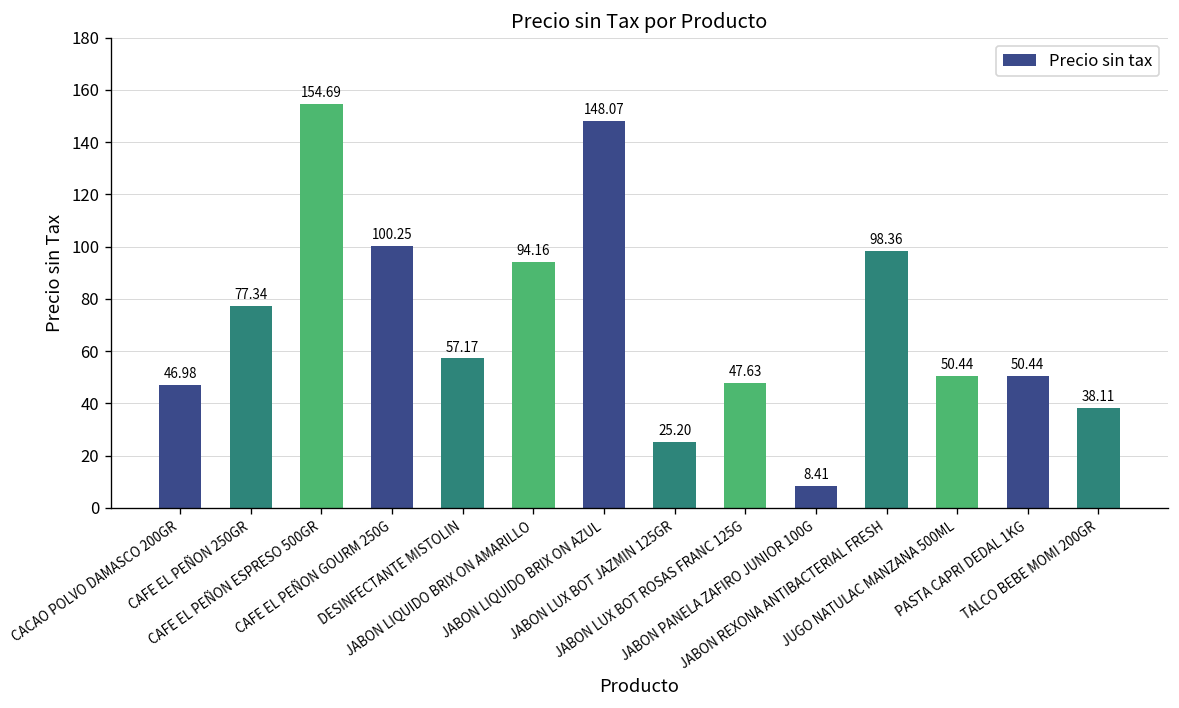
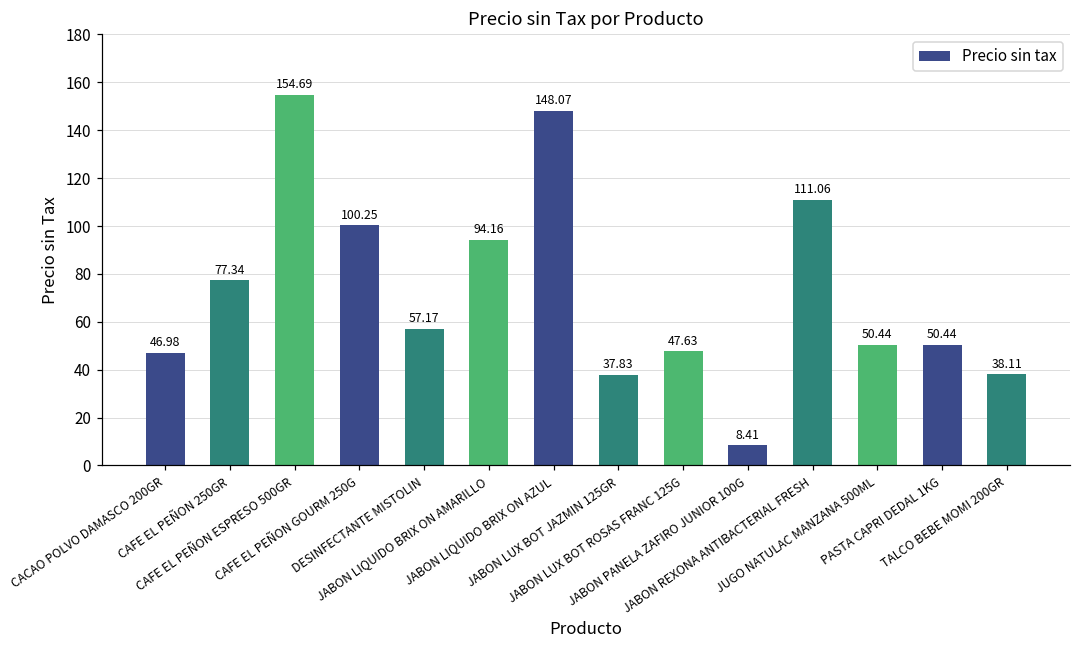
  {
    "CACAO POLVO DAMASCO 200GR": 46.98,
    "CAFE EL PEÑON 250GR": 77.34,
    "CAFE EL PEÑON ESPRESO 500GR": 154.69,
    "CAFE EL PEÑON GOURM 250G": 100.25,
    "DESINFECTANTE MISTOLIN": 57.17,
    "JABON LIQUIDO BRIX ON AMARILLO": 94.16,
    "JABON LIQUIDO BRIX ON AZUL": 148.07,
-   "JABON LUX BOT JAZMIN 125GR": 25.20,
+   "JABON LUX BOT JAZMIN 125GR": 37.83,
    "JABON LUX BOT ROSAS FRANC 125G": 47.63,
    "JABON PANELA ZAFIRO JUNIOR 100G": 8.41,
-   "JABON REXONA ANTIBACTERIAL FRESH": 98.36,
+   "JABON REXONA ANTIBACTERIAL FRESH": 111.06,
    "JUGO NATULAC MANZANA 500ML": 50.44,
    "PASTA CAPRI DEDAL 1KG": 50.44,
    "TALCO BEBE MOMI 200GR": 38.11
  }
